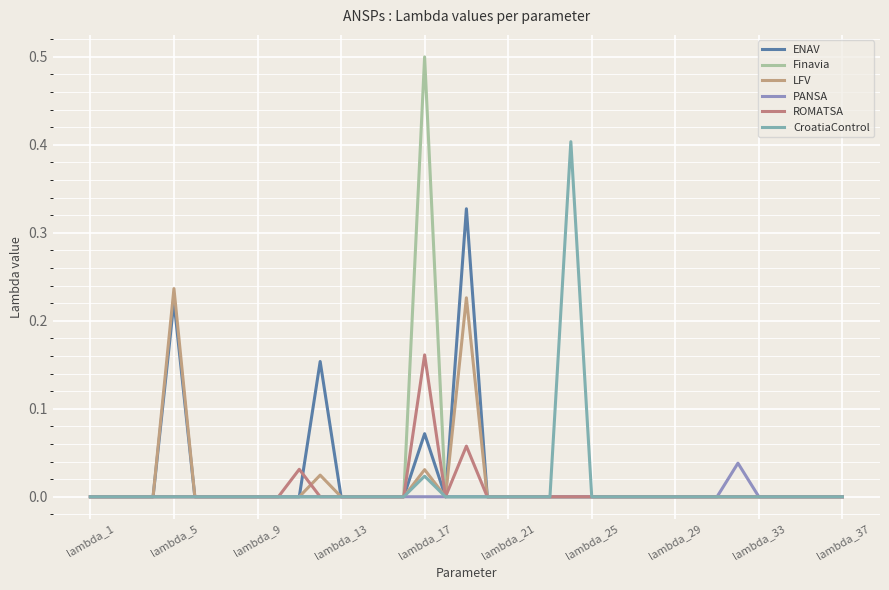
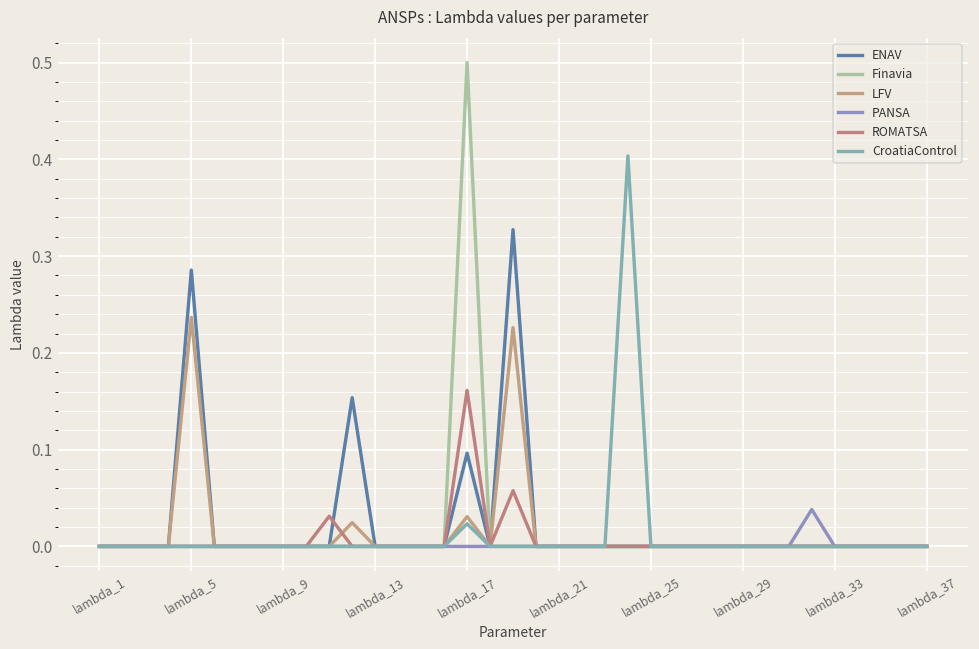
  {
    "ENAV": {
-     "lambda_5": 0.22,
-     "lambda_17": 0.07
+     "lambda_5": 0.29,
+     "lambda_17": 0.10
    }
  }
